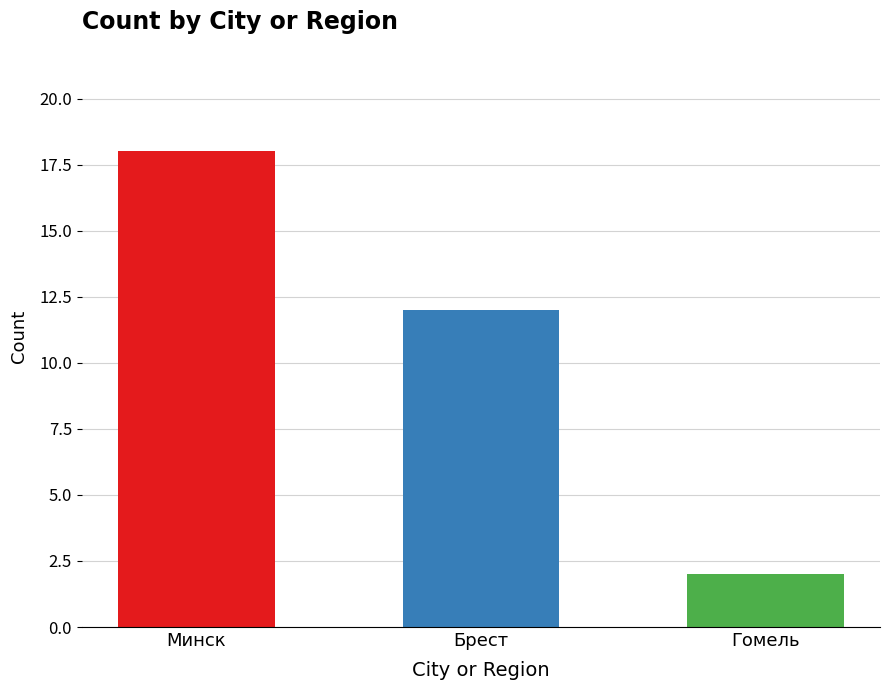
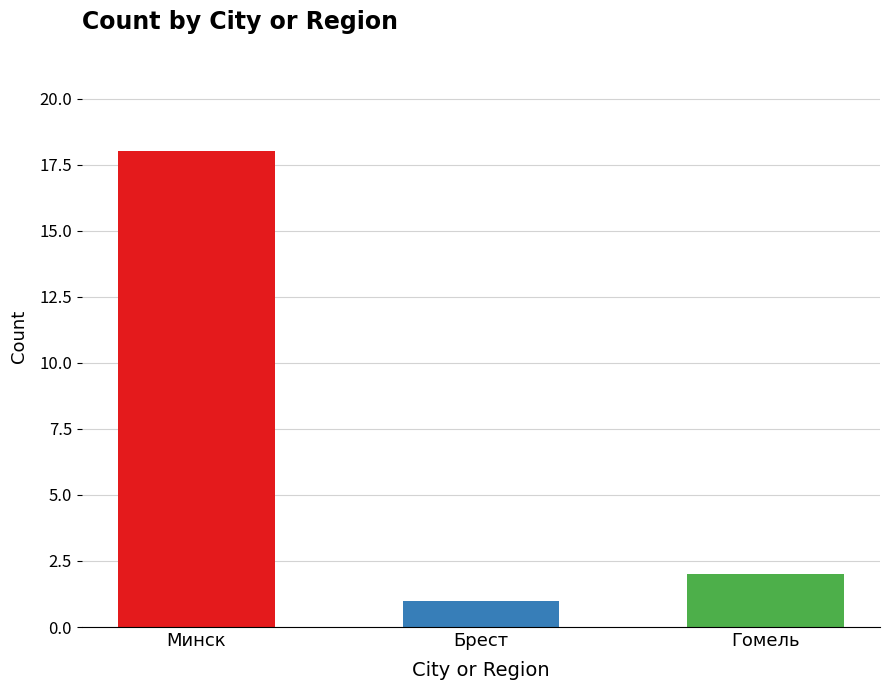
  {
    "Минск": 18,
-   "Брест": 12,
+   "Брест": 1,
    "Гомель": 2
  }
